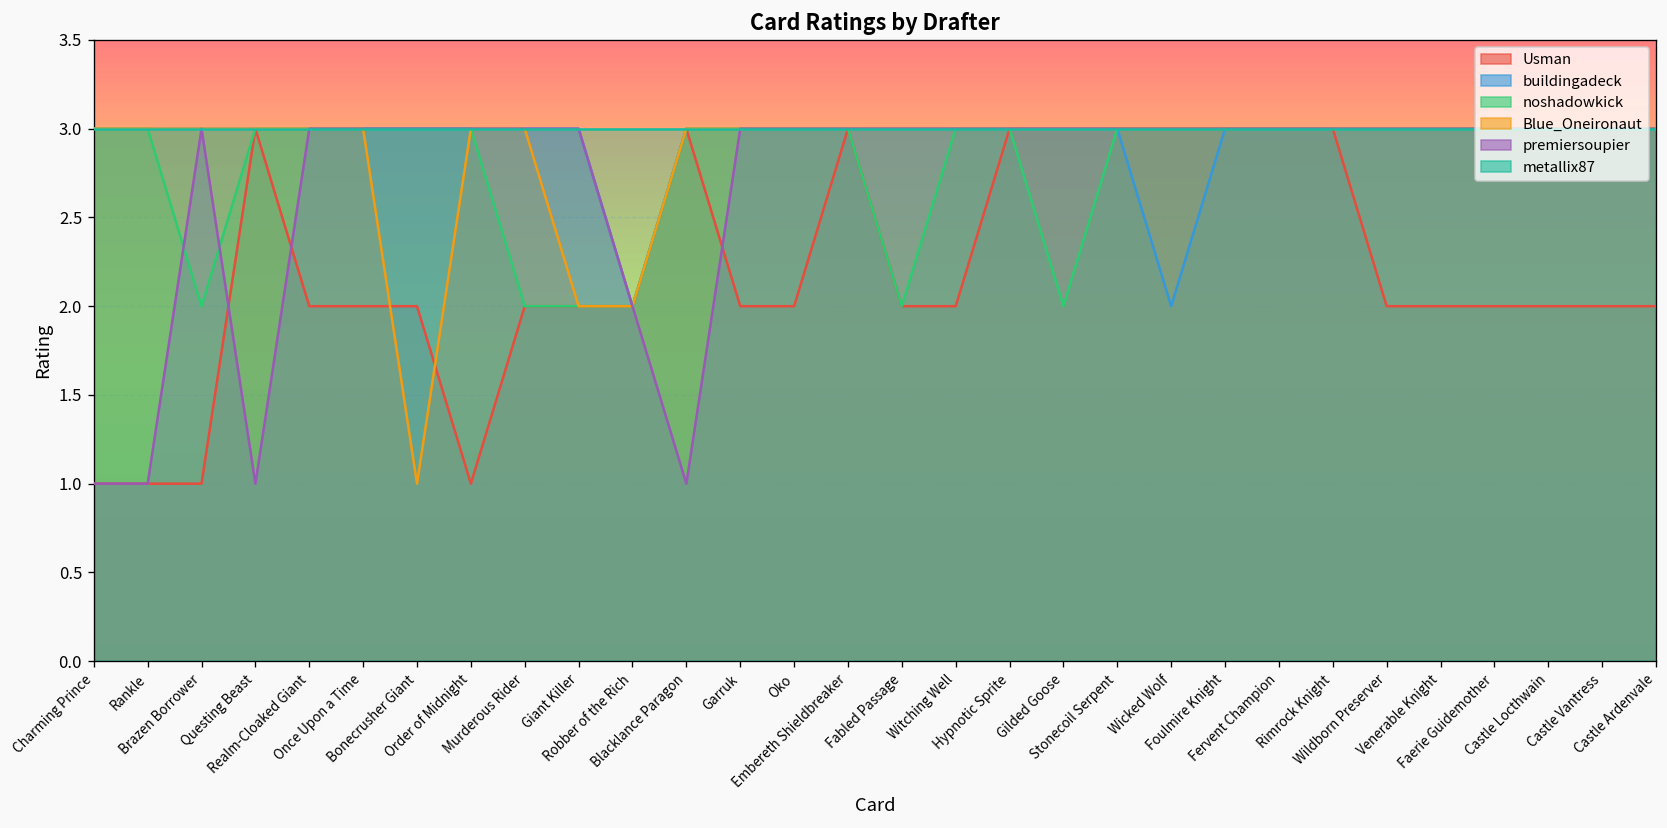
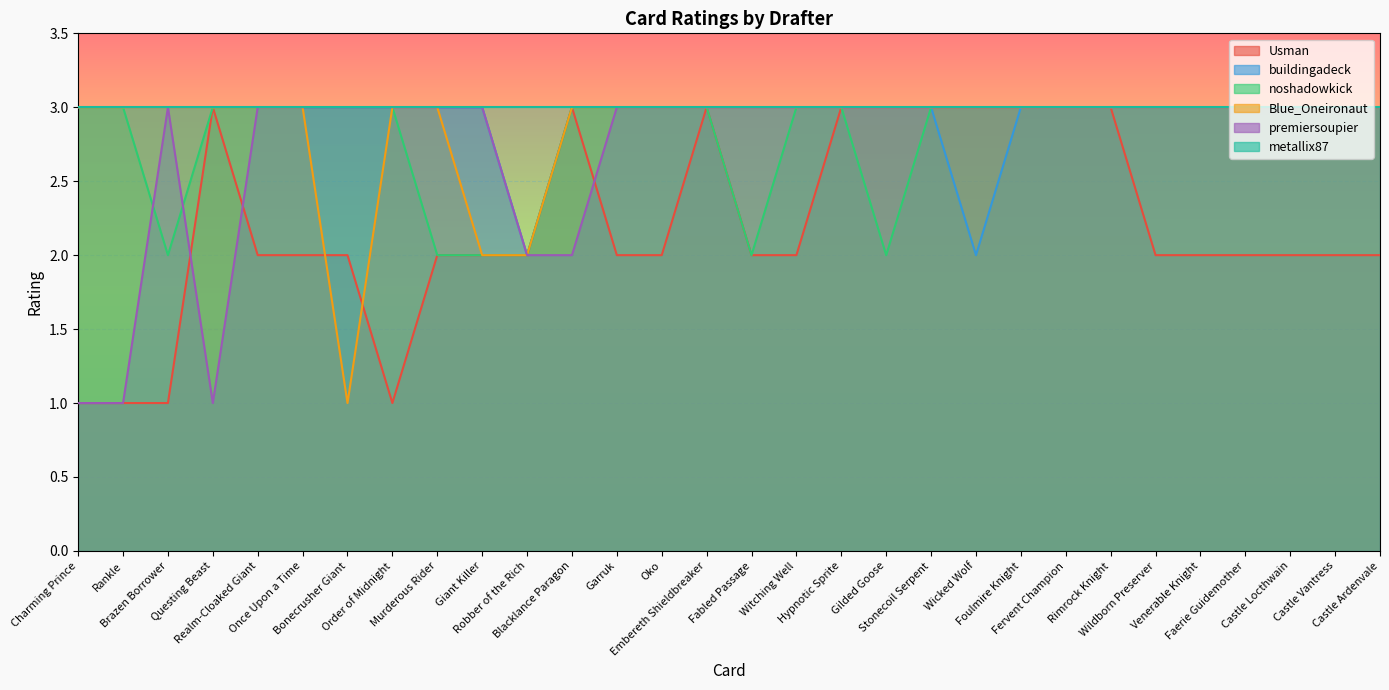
  {
    "premiersoupier": {
      "Questing Beast": 1,
-     "Blacklance Paragon": 1
+     "Blacklance Paragon": 2
    }
  }
